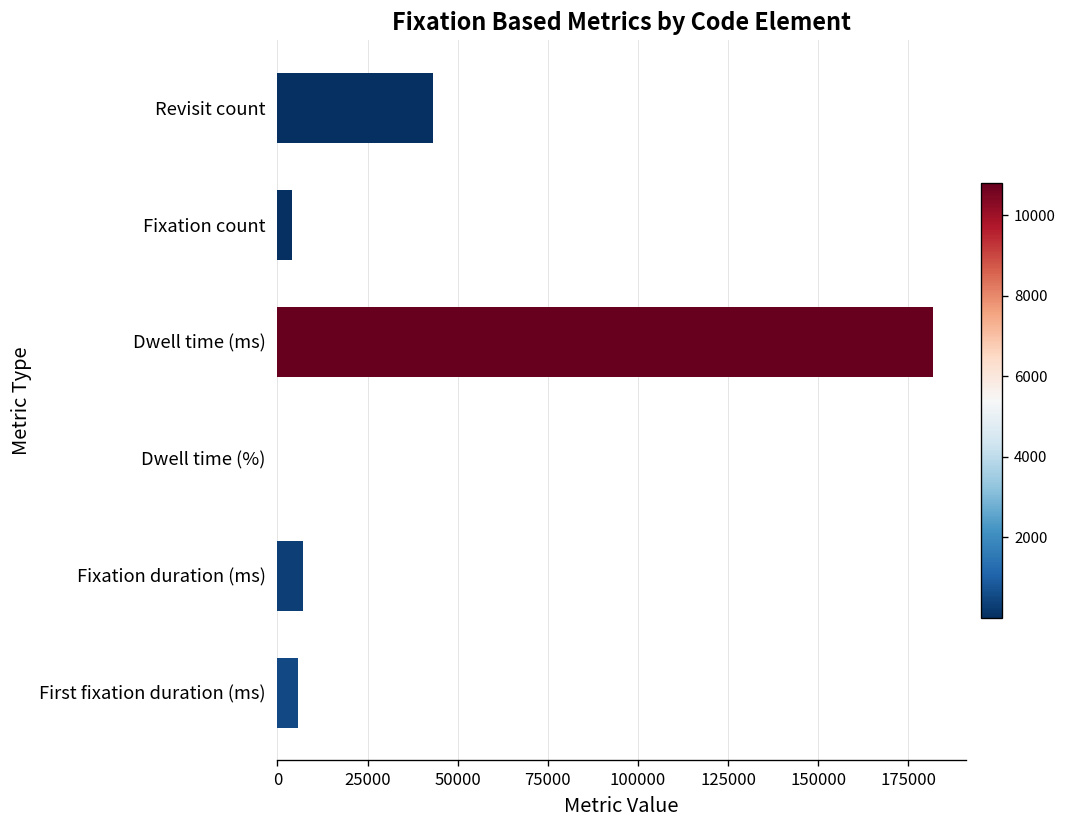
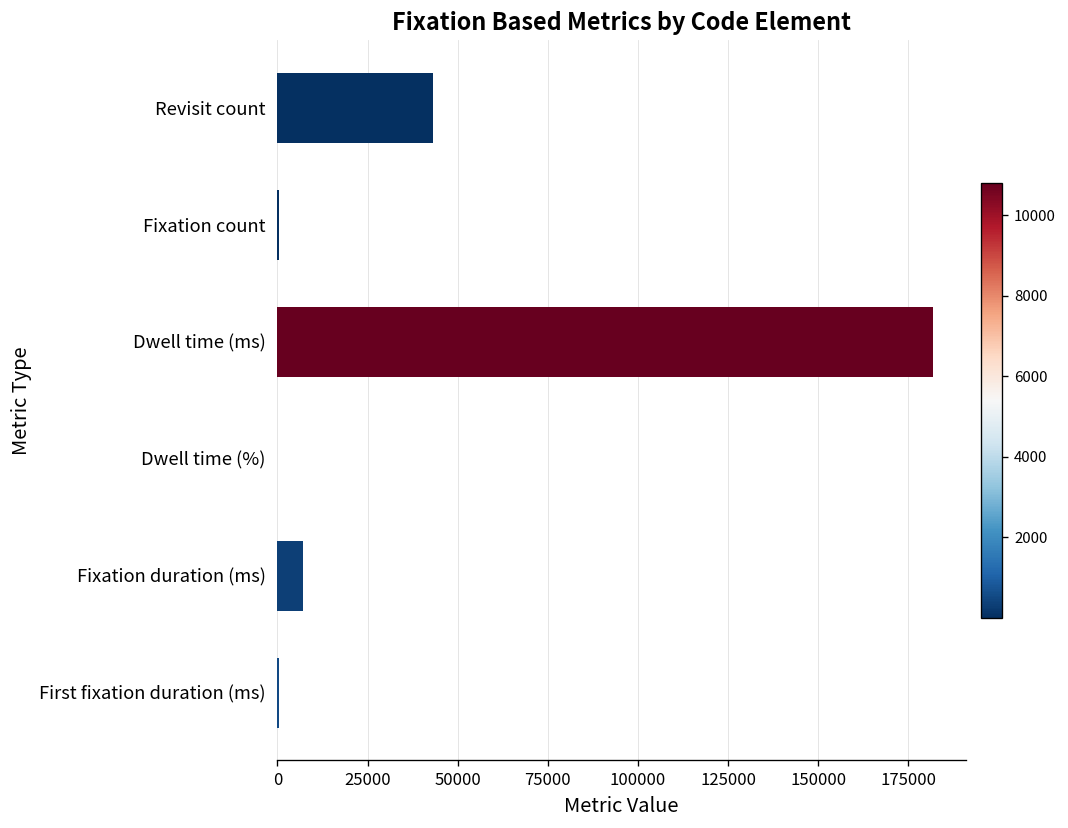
  {
    "Revisit count": 43000,
-   "Fixation count": 4000,
+   "Fixation count": 1000,
    "Dwell time (ms)": 182000,
    "Fixation duration (ms)": 7000,
-   "First fixation duration (ms)": 6000
+   "First fixation duration (ms)": 1000
  }
